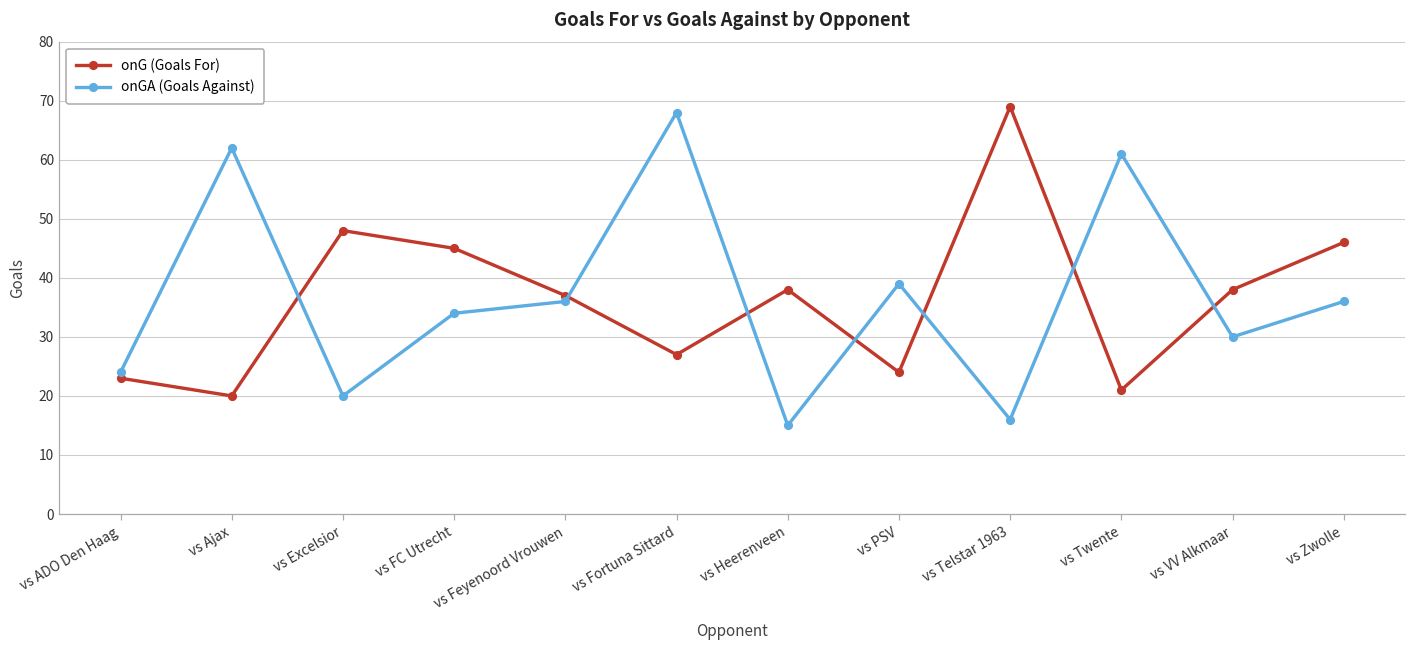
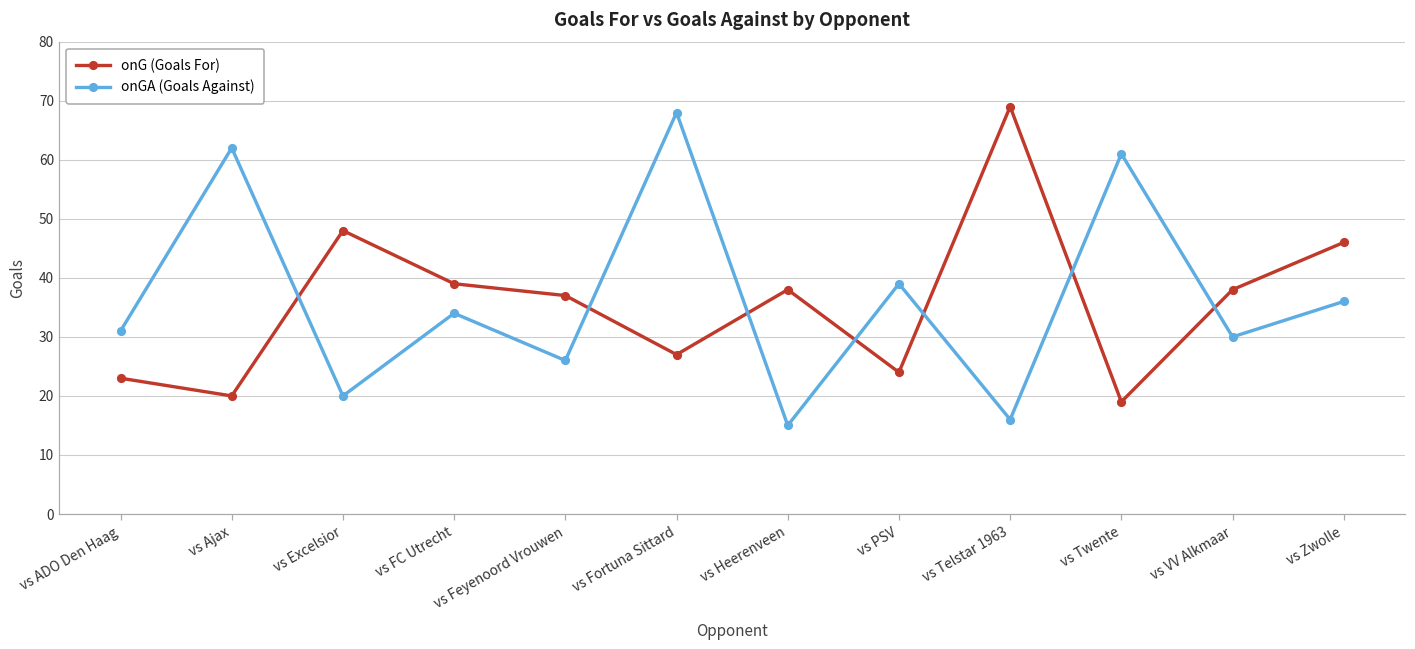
  {
    "onG (Goals For)": {
      "vs ADO Den Haag": 23,
      "vs Ajax": 20,
      "vs Excelsior": 48,
-     "vs FC Utrecht": 45,
+     "vs FC Utrecht": 39,
      "vs Feyenoord Vrouwen": 37,
      "vs Fortuna Sittard": 27,
      "vs Heerenveen": 38,
      "vs PSV": 24,
      "vs Telstar 1963": 69,
-     "vs Twente": 21,
+     "vs Twente": 19,
      "vs VV Alkmaar": 38,
      "vs Zwolle": 46
    },
    "onGA (Goals Against)": {
-     "vs ADO Den Haag": 24,
+     "vs ADO Den Haag": 31,
      "vs Ajax": 62,
      "vs Excelsior": 20,
      "vs FC Utrecht": 34,
-     "vs Feyenoord Vrouwen": 36,
+     "vs Feyenoord Vrouwen": 26,
      "vs Fortuna Sittard": 68,
      "vs Heerenveen": 15,
      "vs PSV": 39,
      "vs Telstar 1963": 16,
      "vs Twente": 61,
      "vs VV Alkmaar": 30,
      "vs Zwolle": 36
    }
  }
